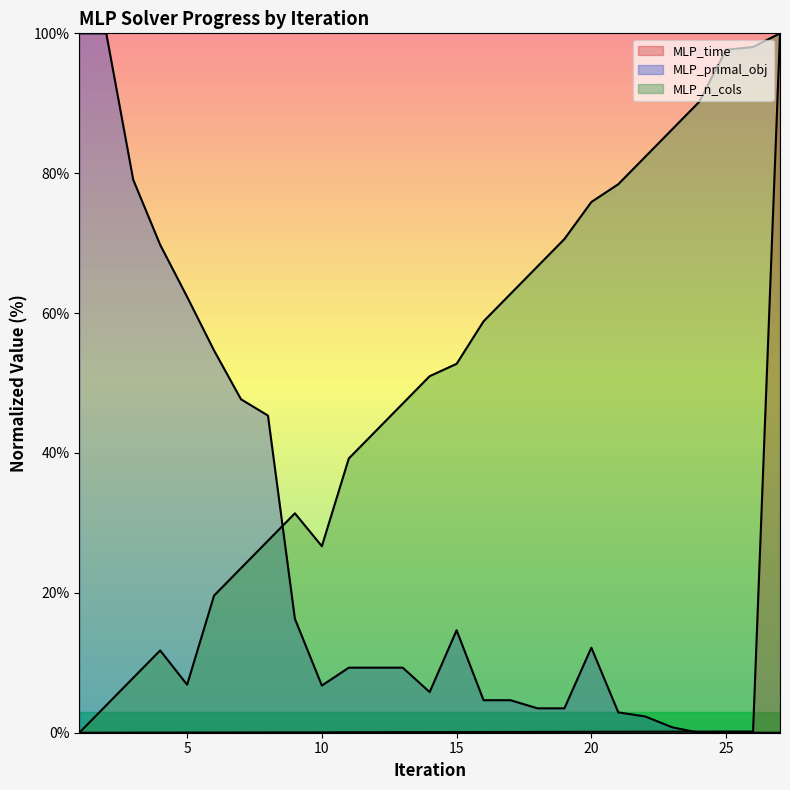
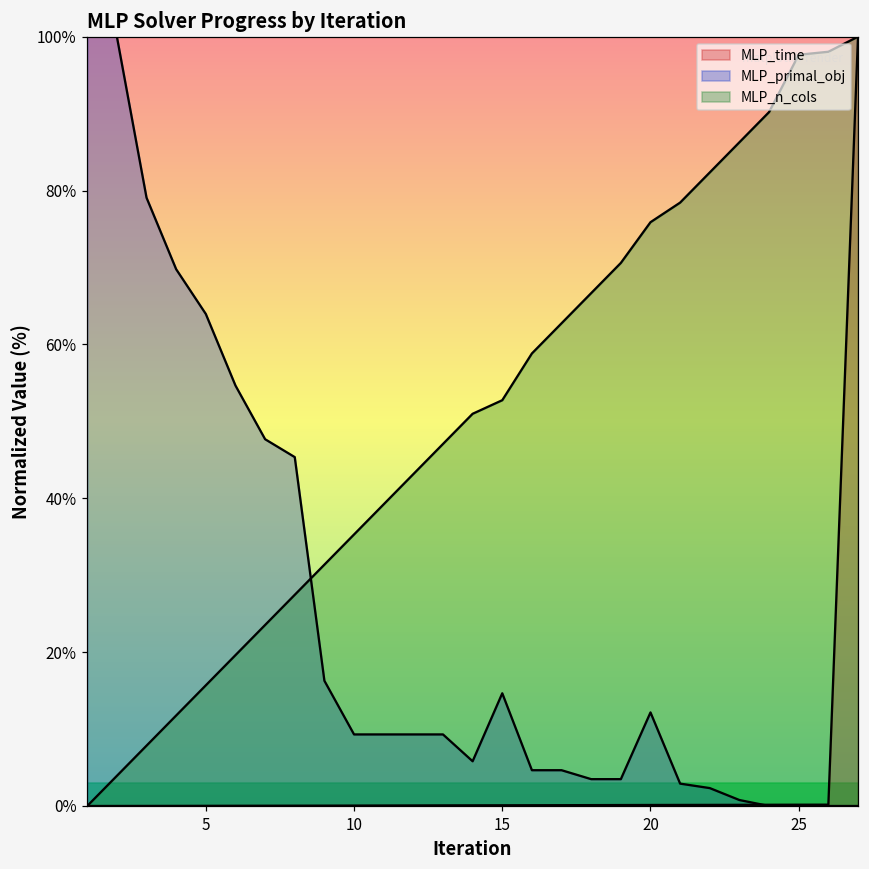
  {
    "MLP_primal_obj": {
-     "5": "62%",
-     "10": "7%",
+     "5": "64%",
+     "10": "9%",
      "15": "15%",
      "20": "12%"
    },
    "MLP_n_cols": {
-     "5": "7%",
-     "10": "27%",
+     "5": "16%",
+     "10": "35%",
      "15": "53%",
      "20": "76%"
    }
  }
